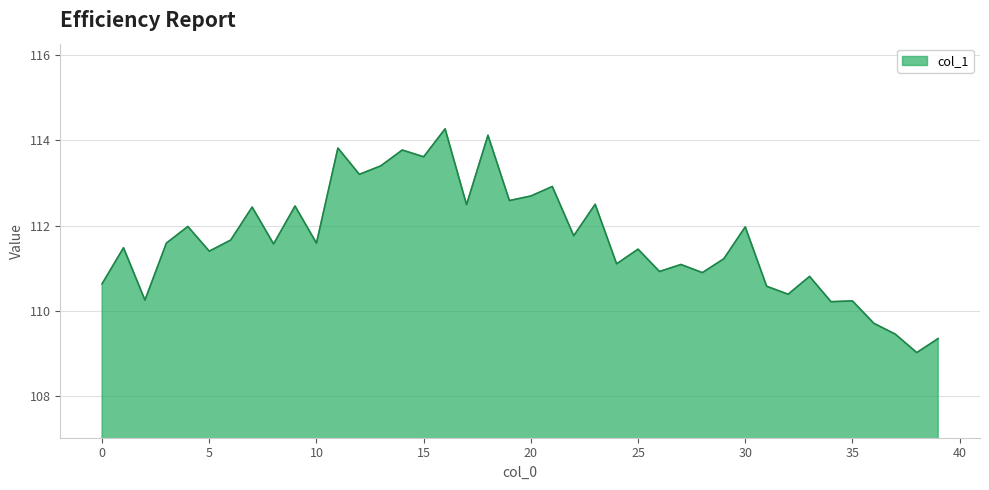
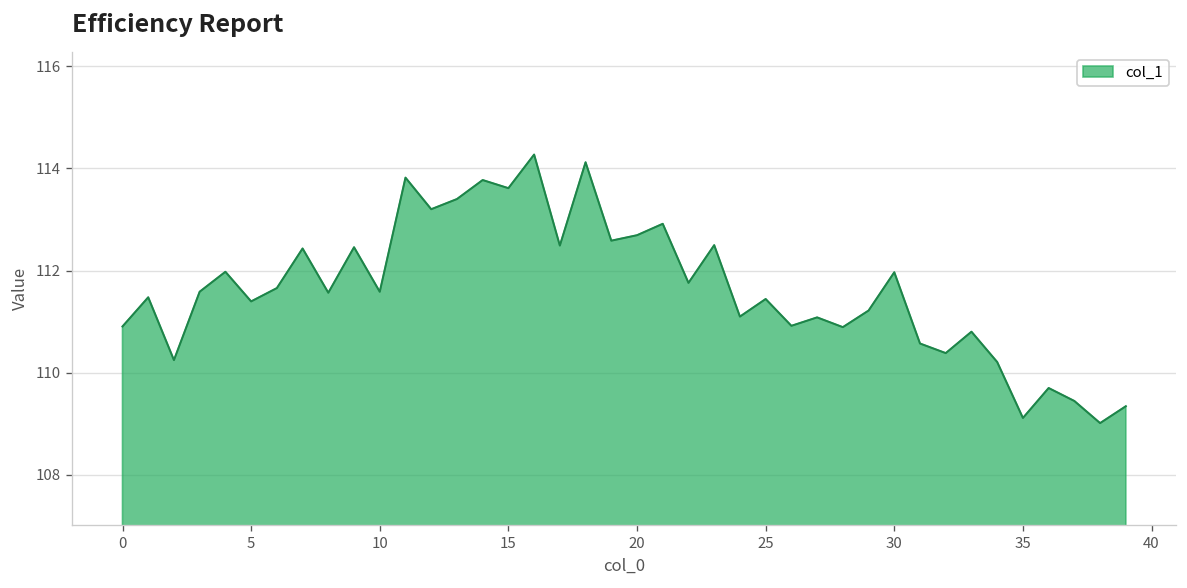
  {
-   "0": 110.6,
+   "0": 110.9,
    "5": 111.4,
    "10": 111.6,
    "15": 113.6,
    "20": 112.7,
    "25": 111.4,
    "30": 112.0,
-   "35": 110.2
+   "35": 109.1
  }
